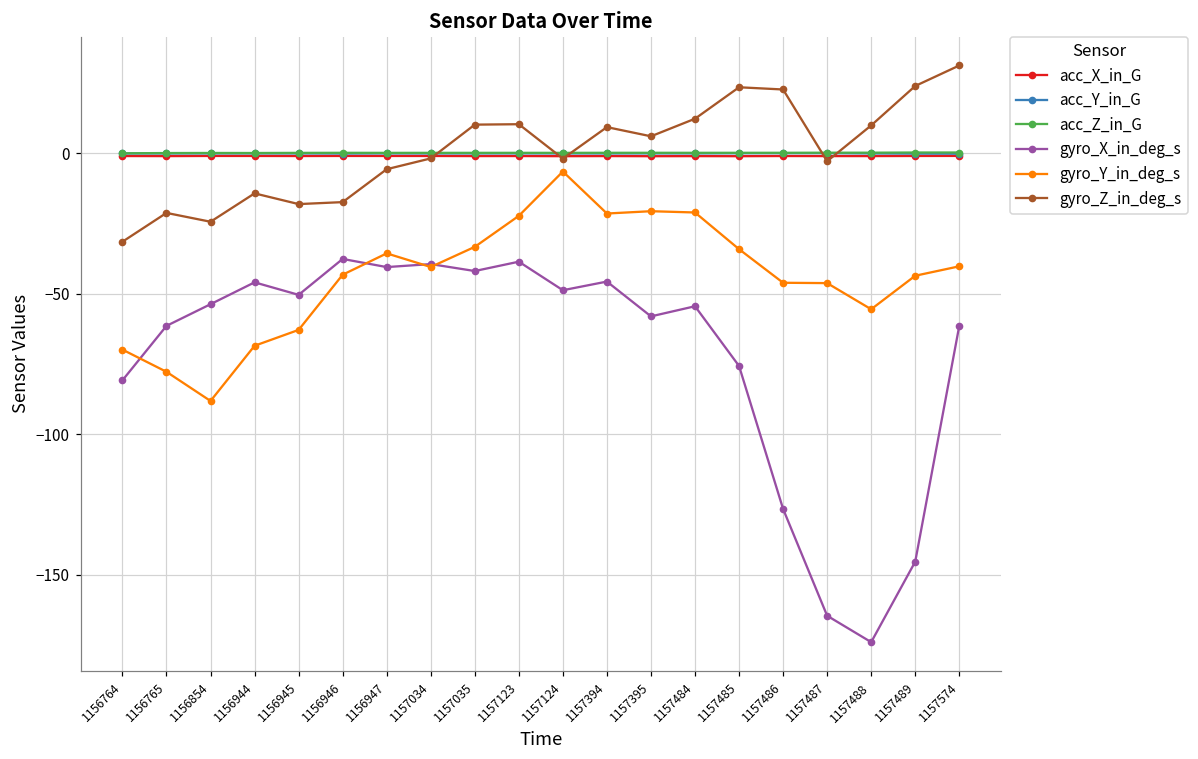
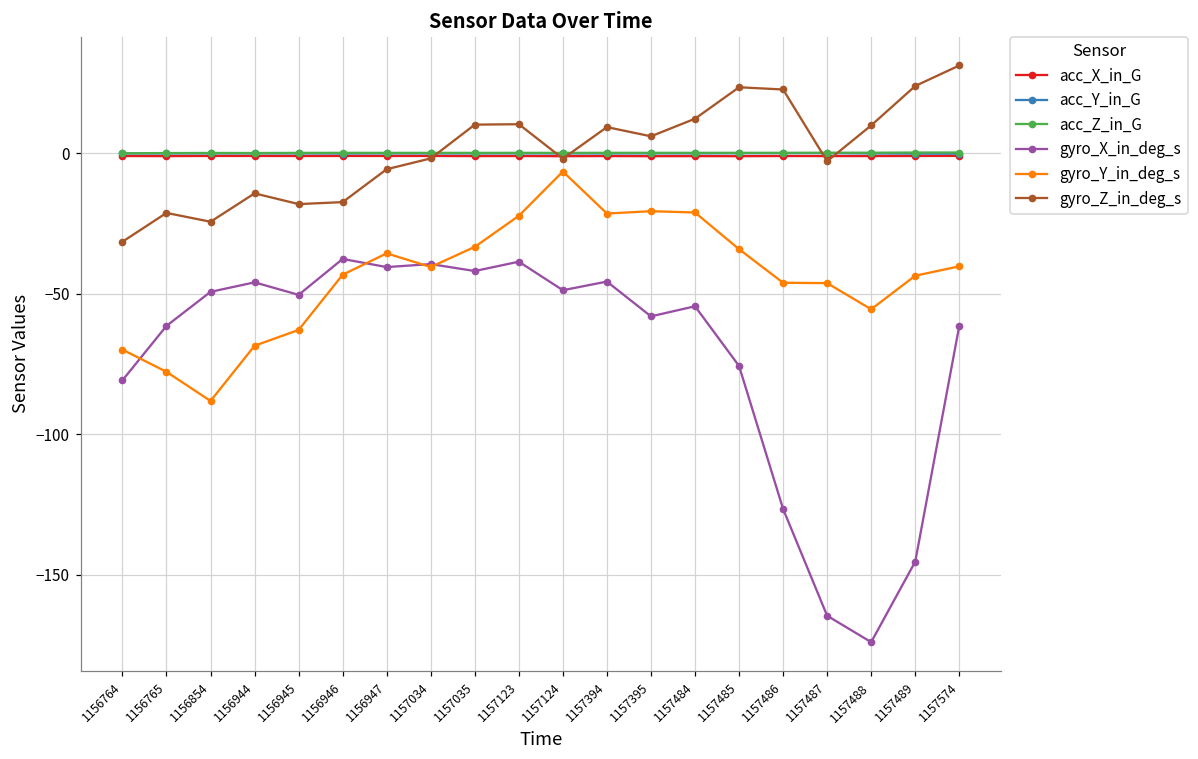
  {
    "acc_X_in_G": {
      "1157485": -1,
      "1157487": -1
    },
    "gyro_X_in_deg_s": {
      "1156764": -81,
      "1156765": -61,
-     "1156854": -54,
+     "1156854": -49,
      "1156944": -46,
      "1156945": -50,
      "1156946": -38,
      "1156947": -40,
      "1157034": -39,
      "1157035": -42,
      "1157123": -39,
      "1157124": -49,
      "1157394": -46,
      "1157395": -58,
      "1157484": -54,
      "1157485": -76,
      "1157486": -127,
      "1157487": -165,
      "1157488": -174,
      "1157489": -145,
      "1157574": -61
    },
    "gyro_Y_in_deg_s": {
      "1156764": -70,
      "1156765": -78,
      "1156854": -88,
      "1156944": -68,
      "1156945": -63,
      "1156946": -43,
      "1156947": -36,
      "1157034": -40,
      "1157035": -33,
      "1157123": -22,
      "1157124": -6,
      "1157394": -21,
      "1157395": -21,
      "1157484": -21,
      "1157485": -34,
      "1157486": -46,
      "1157487": -46,
      "1157488": -55,
      "1157489": -44,
      "1157574": -40
    },
    "gyro_Z_in_deg_s": {
      "1156764": -31,
      "1156765": -21,
      "1156854": -24,
      "1156944": -14,
      "1156945": -18,
      "1156946": -17,
      "1156947": -6,
      "1157035": 10,
      "1157123": 10,
      "1157394": 9,
      "1157395": 6,
      "1157484": 12,
      "1157485": 23,
      "1157486": 23,
      "1157487": -3,
      "1157488": 10,
      "1157489": 24,
      "1157574": 31
    }
  }
